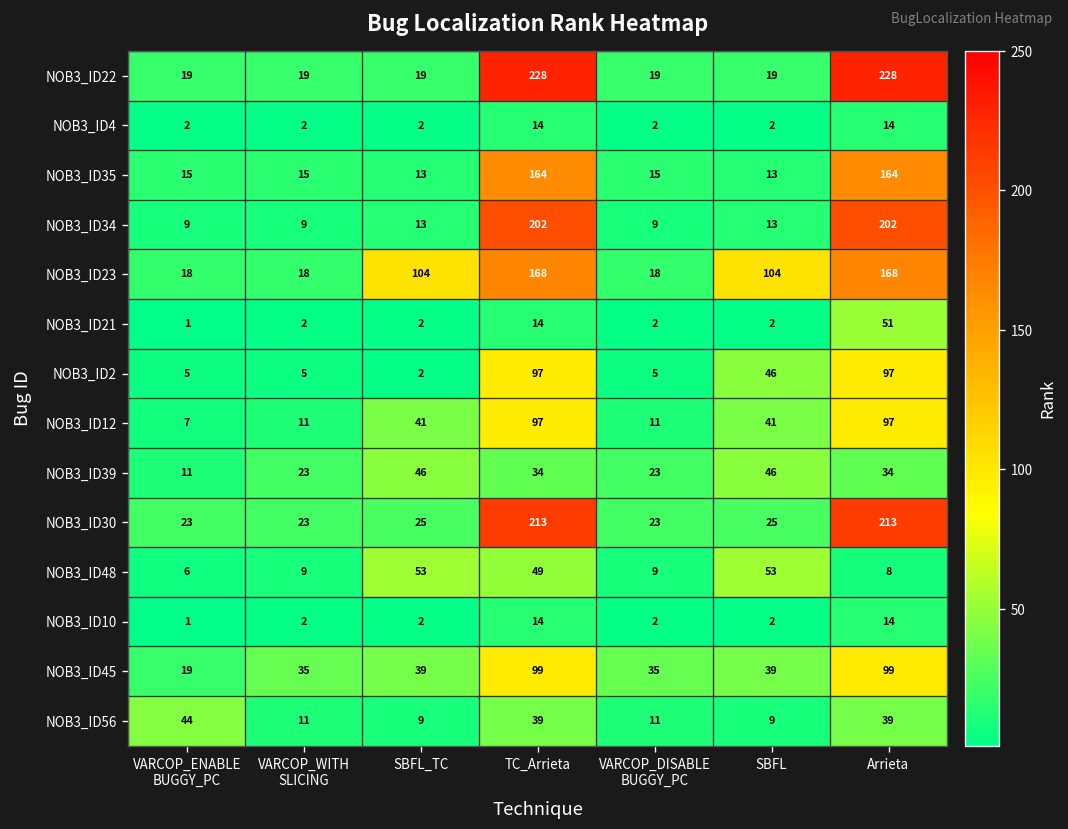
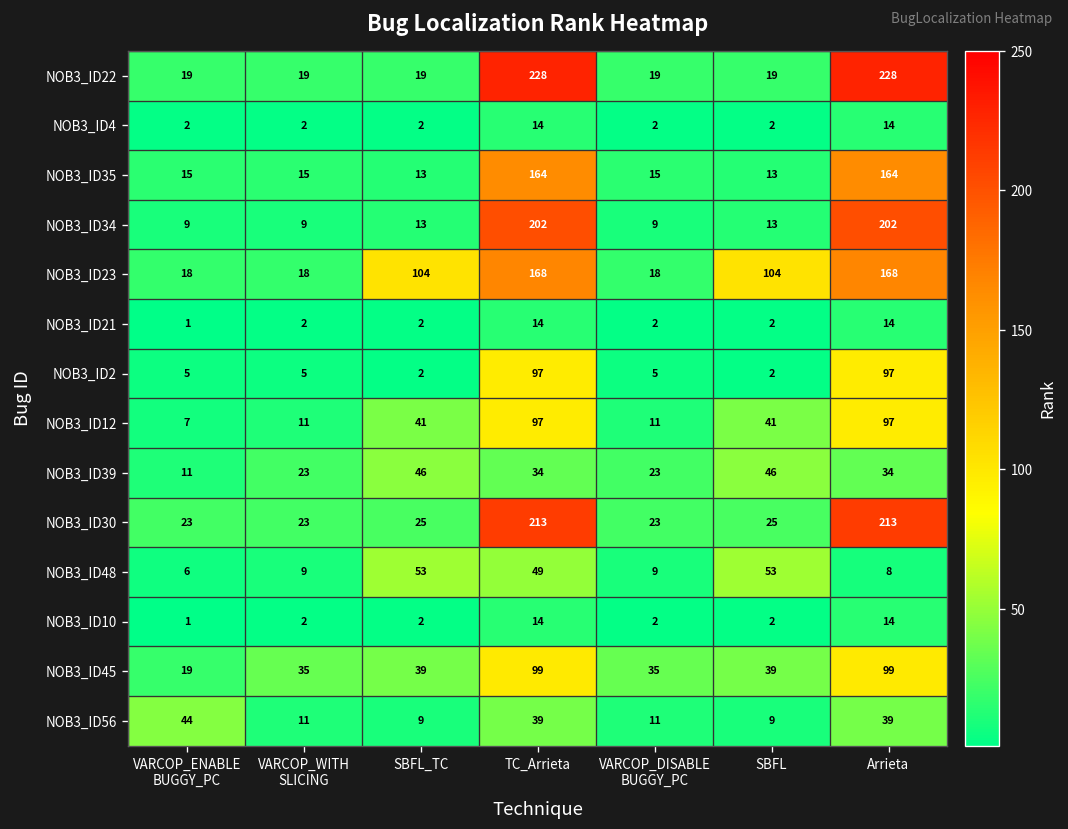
  {
    "NOB3_ID22": {
      "VARCOP_ENABLE BUGGY_PC": 19,
      "VARCOP_WITH SLICING": 19,
      "SBFL_TC": 19,
      "TC_Arrieta": 228,
      "VARCOP_DISABLE BUGGY_PC": 19,
      "SBFL": 19,
      "Arrieta": 228
    },
    "NOB3_ID4": {
      "VARCOP_ENABLE BUGGY_PC": 2,
      "VARCOP_WITH SLICING": 2,
      "SBFL_TC": 2,
      "TC_Arrieta": 14,
      "VARCOP_DISABLE BUGGY_PC": 2,
      "SBFL": 2,
      "Arrieta": 14
    },
    "NOB3_ID35": {
      "VARCOP_ENABLE BUGGY_PC": 15,
      "VARCOP_WITH SLICING": 15,
      "SBFL_TC": 13,
      "TC_Arrieta": 164,
      "VARCOP_DISABLE BUGGY_PC": 15,
      "SBFL": 13,
      "Arrieta": 164
    },
    "NOB3_ID34": {
      "VARCOP_ENABLE BUGGY_PC": 9,
      "VARCOP_WITH SLICING": 9,
      "SBFL_TC": 13,
      "TC_Arrieta": 202,
      "VARCOP_DISABLE BUGGY_PC": 9,
      "SBFL": 13,
      "Arrieta": 202
    },
    "NOB3_ID23": {
      "VARCOP_ENABLE BUGGY_PC": 18,
      "VARCOP_WITH SLICING": 18,
      "SBFL_TC": 104,
      "TC_Arrieta": 168,
      "VARCOP_DISABLE BUGGY_PC": 18,
      "SBFL": 104,
      "Arrieta": 168
    },
    "NOB3_ID21": {
      "VARCOP_ENABLE BUGGY_PC": 1,
      "VARCOP_WITH SLICING": 2,
      "SBFL_TC": 2,
      "TC_Arrieta": 14,
      "VARCOP_DISABLE BUGGY_PC": 2,
      "SBFL": 2,
-     "Arrieta": 51
+     "Arrieta": 14
    },
    "NOB3_ID2": {
      "VARCOP_ENABLE BUGGY_PC": 5,
      "VARCOP_WITH SLICING": 5,
      "SBFL_TC": 2,
      "TC_Arrieta": 97,
      "VARCOP_DISABLE BUGGY_PC": 5,
-     "SBFL": 46,
+     "SBFL": 2,
      "Arrieta": 97
    },
    "NOB3_ID12": {
      "VARCOP_ENABLE BUGGY_PC": 7,
      "VARCOP_WITH SLICING": 11,
      "SBFL_TC": 41,
      "TC_Arrieta": 97,
      "VARCOP_DISABLE BUGGY_PC": 11,
      "SBFL": 41,
      "Arrieta": 97
    },
    "NOB3_ID39": {
      "VARCOP_ENABLE BUGGY_PC": 11,
      "VARCOP_WITH SLICING": 23,
      "SBFL_TC": 46,
      "TC_Arrieta": 34,
      "VARCOP_DISABLE BUGGY_PC": 23,
      "SBFL": 46,
      "Arrieta": 34
    },
    "NOB3_ID30": {
      "VARCOP_ENABLE BUGGY_PC": 23,
      "VARCOP_WITH SLICING": 23,
      "SBFL_TC": 25,
      "TC_Arrieta": 213,
      "VARCOP_DISABLE BUGGY_PC": 23,
      "SBFL": 25,
      "Arrieta": 213
    },
    "NOB3_ID48": {
      "VARCOP_ENABLE BUGGY_PC": 6,
      "VARCOP_WITH SLICING": 9,
      "SBFL_TC": 53,
      "TC_Arrieta": 49,
      "VARCOP_DISABLE BUGGY_PC": 9,
      "SBFL": 53,
      "Arrieta": 8
    },
    "NOB3_ID10": {
      "VARCOP_ENABLE BUGGY_PC": 1,
      "VARCOP_WITH SLICING": 2,
      "SBFL_TC": 2,
      "TC_Arrieta": 14,
      "VARCOP_DISABLE BUGGY_PC": 2,
      "SBFL": 2,
      "Arrieta": 14
    },
    "NOB3_ID45": {
      "VARCOP_ENABLE BUGGY_PC": 19,
      "VARCOP_WITH SLICING": 35,
      "SBFL_TC": 39,
      "TC_Arrieta": 99,
      "VARCOP_DISABLE BUGGY_PC": 35,
      "SBFL": 39,
      "Arrieta": 99
    },
    "NOB3_ID56": {
      "VARCOP_ENABLE BUGGY_PC": 44,
      "VARCOP_WITH SLICING": 11,
      "SBFL_TC": 9,
      "TC_Arrieta": 39,
      "VARCOP_DISABLE BUGGY_PC": 11,
      "SBFL": 9,
      "Arrieta": 39
    }
  }
